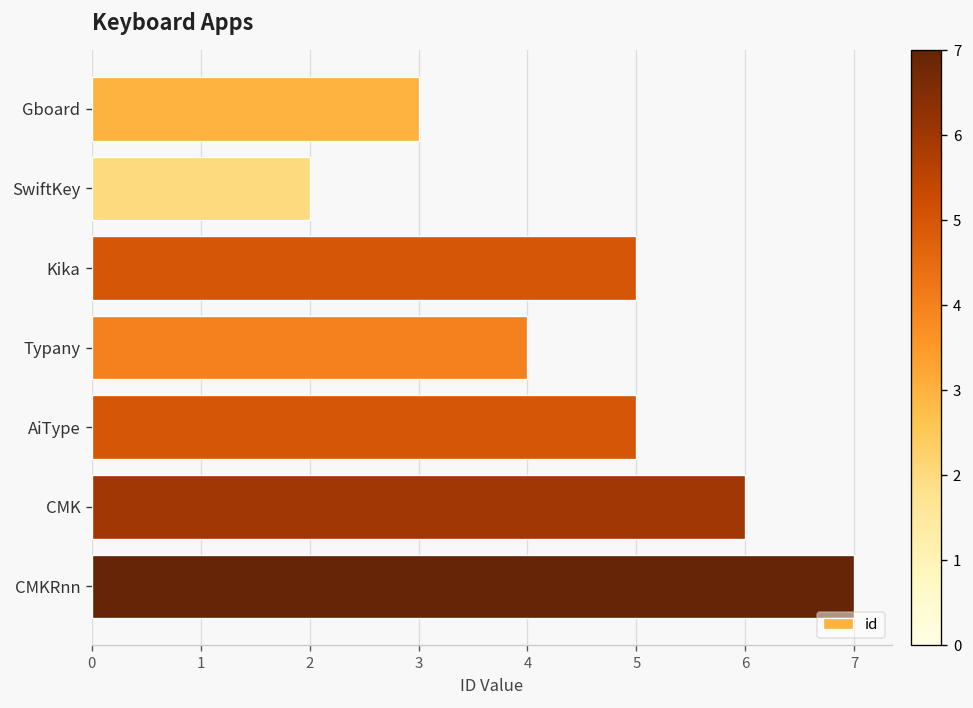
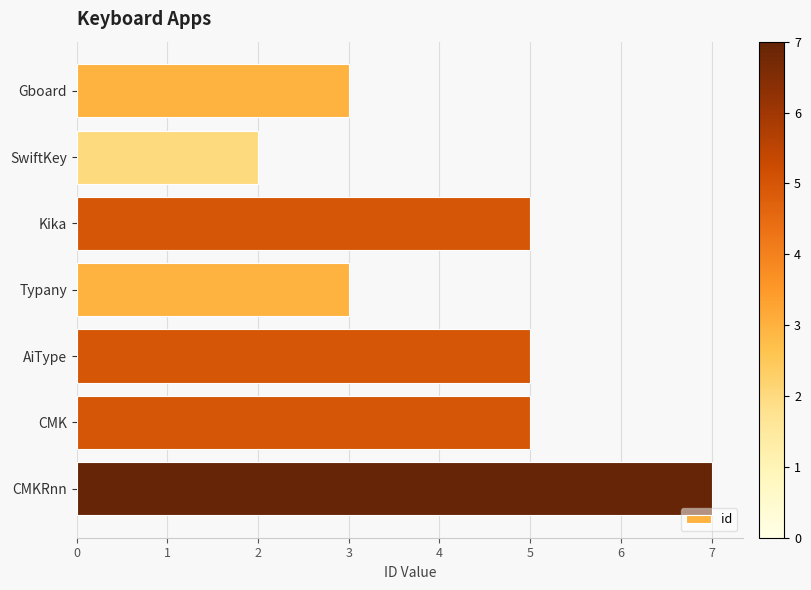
  {
    "Gboard": 3,
    "SwiftKey": 2,
    "Kika": 5,
-   "Typany": 4,
+   "Typany": 3,
    "AiType": 5,
-   "CMK": 6,
+   "CMK": 5,
    "CMKRnn": 7
  }
